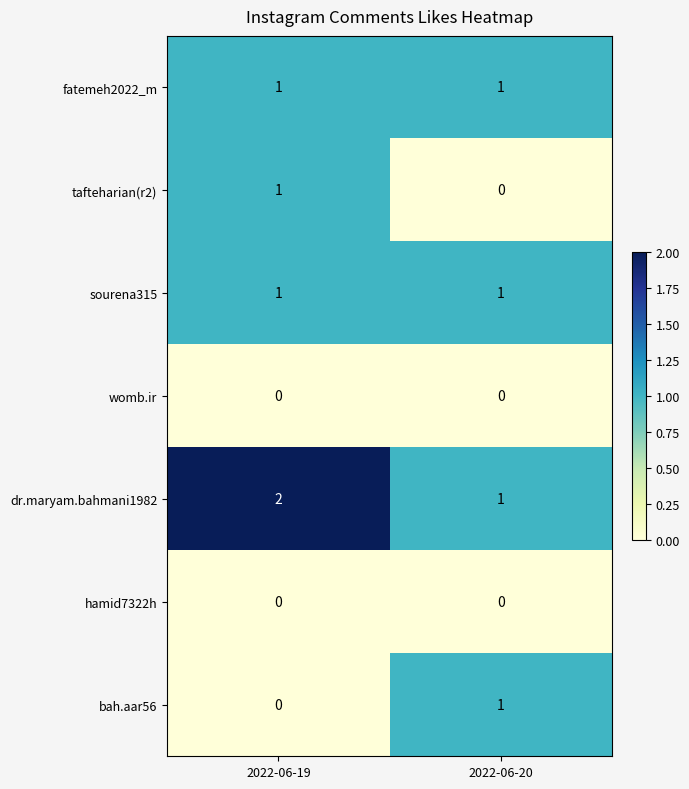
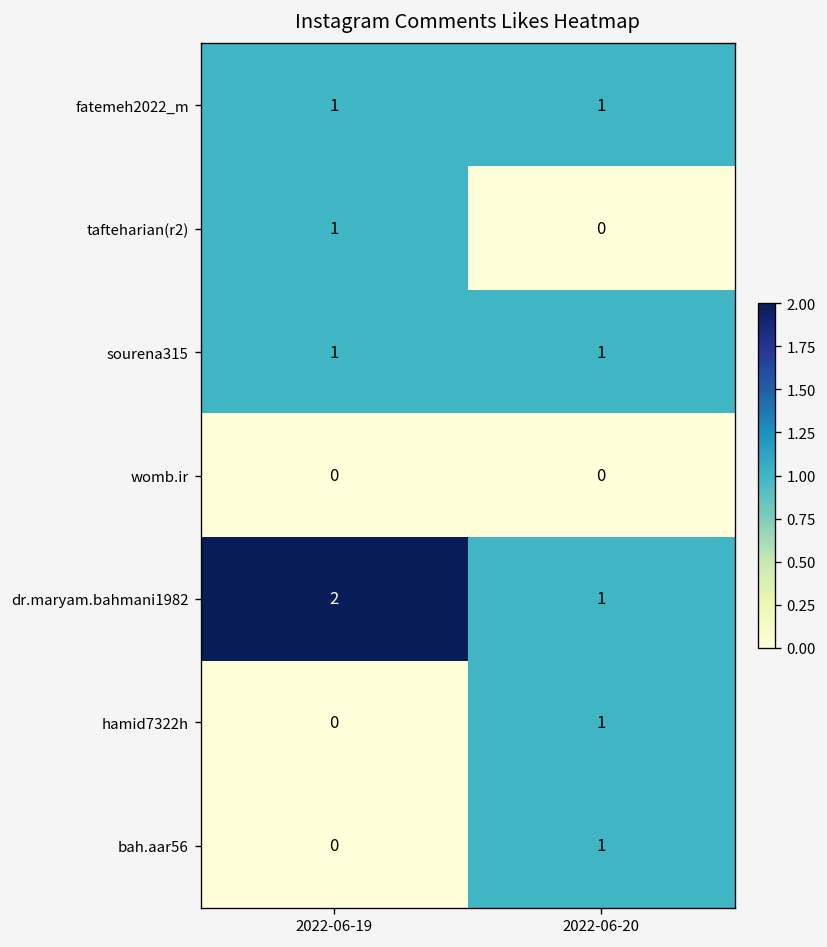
  {
    "fatemeh2022_m": {
      "2022-06-19": 1,
      "2022-06-20": 1
    },
    "tafteharian(r2)": {
      "2022-06-19": 1,
      "2022-06-20": 0
    },
    "sourena315": {
      "2022-06-19": 1,
      "2022-06-20": 1
    },
    "womb.ir": {
      "2022-06-19": 0,
      "2022-06-20": 0
    },
    "dr.maryam.bahmani1982": {
      "2022-06-19": 2,
      "2022-06-20": 1
    },
    "hamid7322h": {
      "2022-06-19": 0,
-     "2022-06-20": 0
+     "2022-06-20": 1
    },
    "bah.aar56": {
      "2022-06-19": 0,
      "2022-06-20": 1
    }
  }
